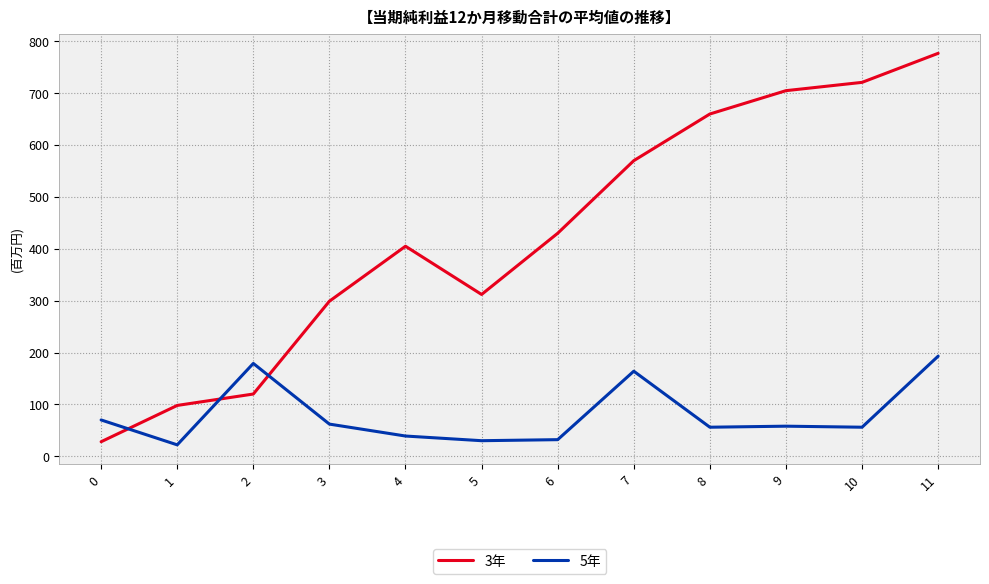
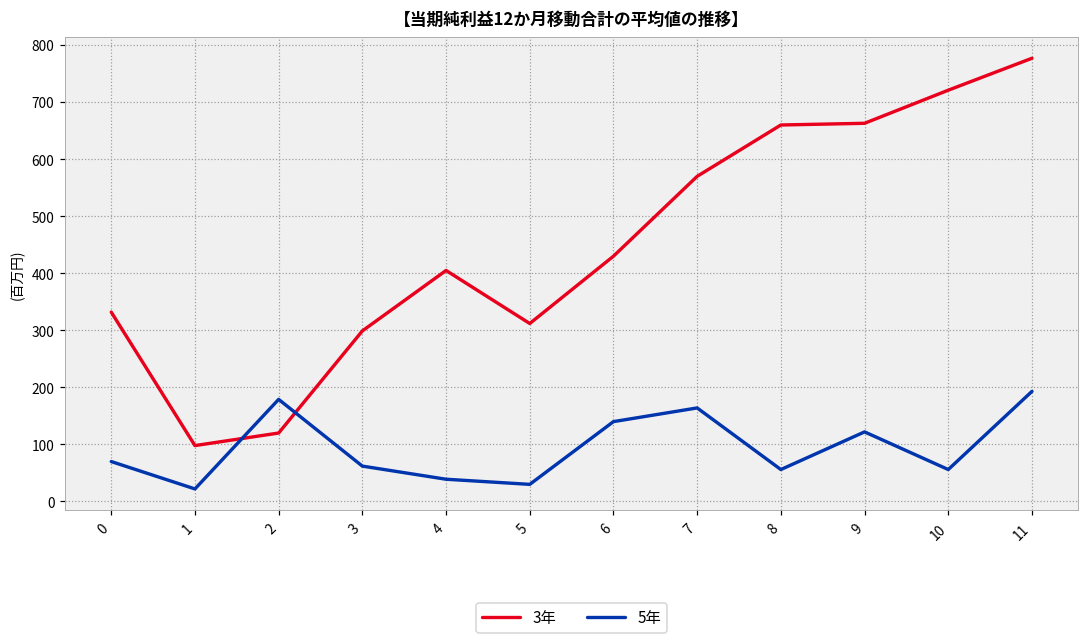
  {
    "3年": {
-     "0": 30,
+     "0": 330,
      "1": 100,
      "2": 120,
      "3": 300,
      "4": 410,
      "5": 310,
      "6": 430,
      "7": 570,
      "8": 660,
-     "9": 710,
+     "9": 660,
      "10": 720,
      "11": 780
    },
    "5年": {
      "0": 70,
      "1": 20,
      "2": 180,
      "3": 60,
      "4": 40,
      "5": 30,
-     "6": 30,
+     "6": 140,
      "7": 160,
      "8": 60,
-     "9": 60,
+     "9": 120,
      "10": 60,
      "11": 190
    }
  }
